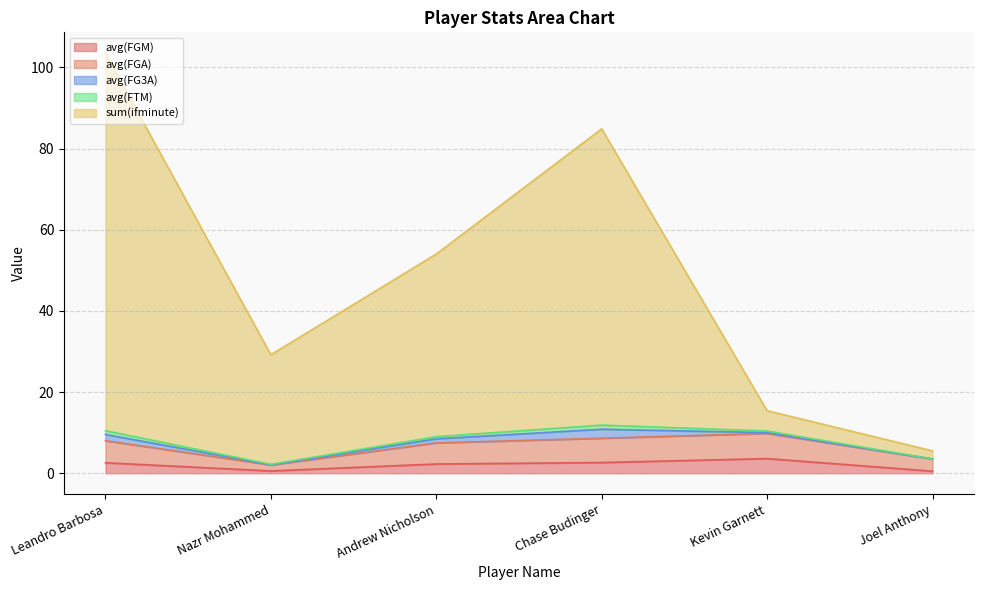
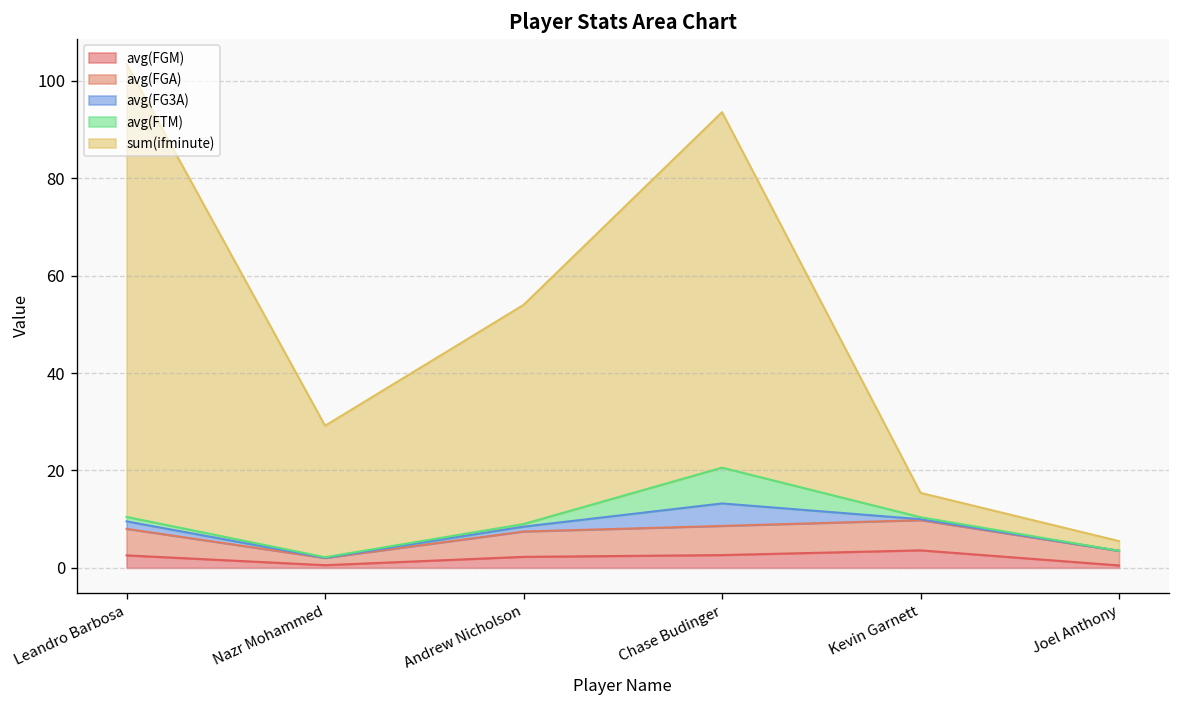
  {
    "avg(FG3A)": {
      "Leandro Barbosa": 2,
-     "Chase Budinger": 2
+     "Chase Budinger": 5
    },
    "avg(FTM)": {
      "Leandro Barbosa": 1,
-     "Chase Budinger": 1
+     "Chase Budinger": 7
    }
  }
